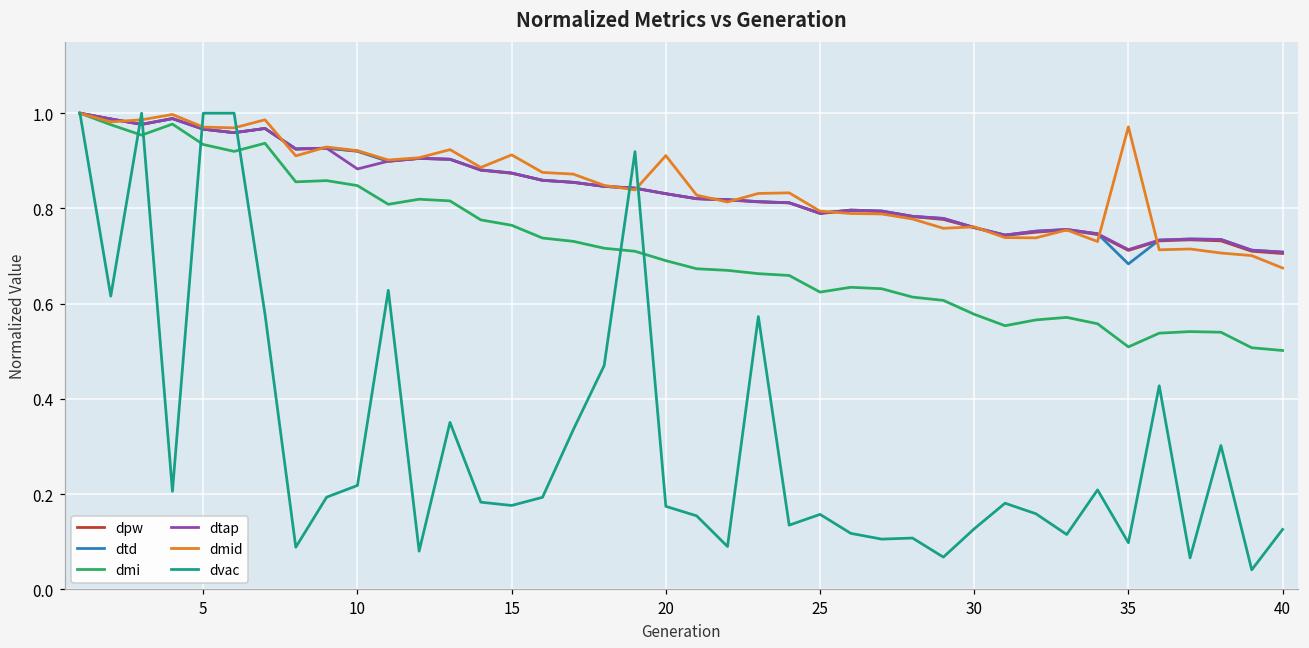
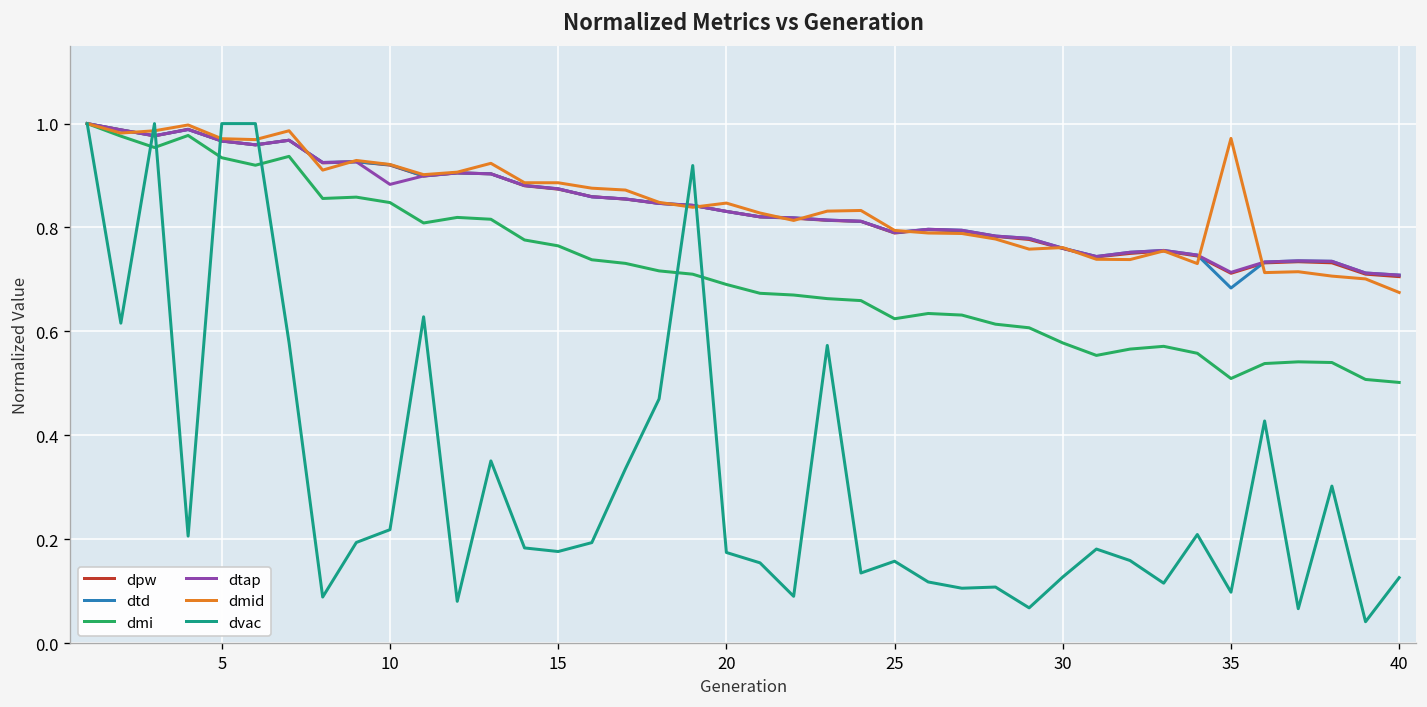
  {
    "dtd": {
      "35": 0.68
    },
    "dtap": {
      "10": 0.88
    },
    "dmid": {
-     "15": 0.91,
-     "20": 0.91,
+     "15": 0.89,
+     "20": 0.85,
      "35": 0.97,
      "40": 0.67
    }
  }
